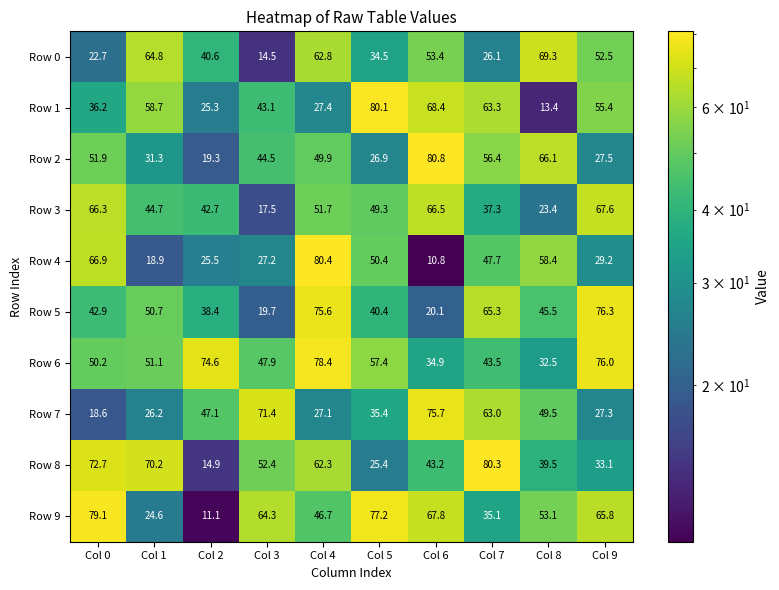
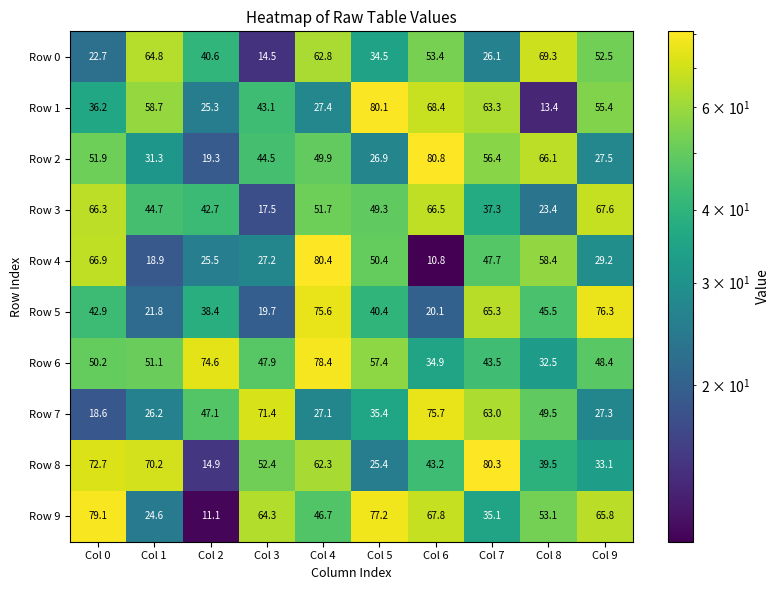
  {
    "Row 0": {
      "Col 0": 22.7,
      "Col 1": 64.8,
      "Col 2": 40.6,
      "Col 3": 14.5,
      "Col 4": 62.8,
      "Col 5": 34.5,
      "Col 6": 53.4,
      "Col 7": 26.1,
      "Col 8": 69.3,
      "Col 9": 52.5
    },
    "Row 1": {
      "Col 0": 36.2,
      "Col 1": 58.7,
      "Col 2": 25.3,
      "Col 3": 43.1,
      "Col 4": 27.4,
      "Col 5": 80.1,
      "Col 6": 68.4,
      "Col 7": 63.3,
      "Col 8": 13.4,
      "Col 9": 55.4
    },
    "Row 2": {
      "Col 0": 51.9,
      "Col 1": 31.3,
      "Col 2": 19.3,
      "Col 3": 44.5,
      "Col 4": 49.9,
      "Col 5": 26.9,
      "Col 6": 80.8,
      "Col 7": 56.4,
      "Col 8": 66.1,
      "Col 9": 27.5
    },
    "Row 3": {
      "Col 0": 66.3,
      "Col 1": 44.7,
      "Col 2": 42.7,
      "Col 3": 17.5,
      "Col 4": 51.7,
      "Col 5": 49.3,
      "Col 6": 66.5,
      "Col 7": 37.3,
      "Col 8": 23.4,
      "Col 9": 67.6
    },
    "Row 4": {
      "Col 0": 66.9,
      "Col 1": 18.9,
      "Col 2": 25.5,
      "Col 3": 27.2,
      "Col 4": 80.4,
      "Col 5": 50.4,
      "Col 6": 10.8,
      "Col 7": 47.7,
      "Col 8": 58.4,
      "Col 9": 29.2
    },
    "Row 5": {
      "Col 0": 42.9,
-     "Col 1": 50.7,
+     "Col 1": 21.8,
      "Col 2": 38.4,
      "Col 3": 19.7,
      "Col 4": 75.6,
      "Col 5": 40.4,
      "Col 6": 20.1,
      "Col 7": 65.3,
      "Col 8": 45.5,
      "Col 9": 76.3
    },
    "Row 6": {
      "Col 0": 50.2,
      "Col 1": 51.1,
      "Col 2": 74.6,
      "Col 3": 47.9,
      "Col 4": 78.4,
      "Col 5": 57.4,
      "Col 6": 34.9,
      "Col 7": 43.5,
      "Col 8": 32.5,
-     "Col 9": 76.0
+     "Col 9": 48.4
    },
    "Row 7": {
      "Col 0": 18.6,
      "Col 1": 26.2,
      "Col 2": 47.1,
      "Col 3": 71.4,
      "Col 4": 27.1,
      "Col 5": 35.4,
      "Col 6": 75.7,
      "Col 7": 63.0,
      "Col 8": 49.5,
      "Col 9": 27.3
    },
    "Row 8": {
      "Col 0": 72.7,
      "Col 1": 70.2,
      "Col 2": 14.9,
      "Col 3": 52.4,
      "Col 4": 62.3,
      "Col 5": 25.4,
      "Col 6": 43.2,
      "Col 7": 80.3,
      "Col 8": 39.5,
      "Col 9": 33.1
    },
    "Row 9": {
      "Col 0": 79.1,
      "Col 1": 24.6,
      "Col 2": 11.1,
      "Col 3": 64.3,
      "Col 4": 46.7,
      "Col 5": 77.2,
      "Col 6": 67.8,
      "Col 7": 35.1,
      "Col 8": 53.1,
      "Col 9": 65.8
    }
  }
